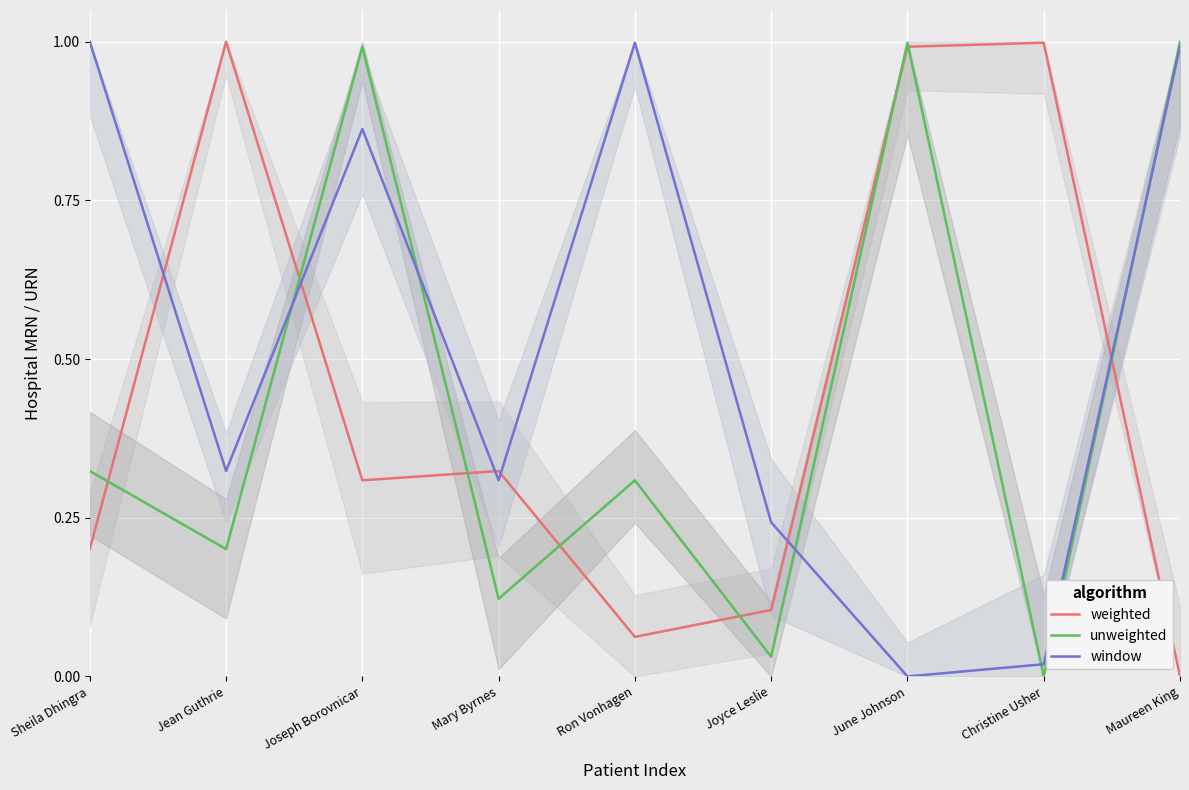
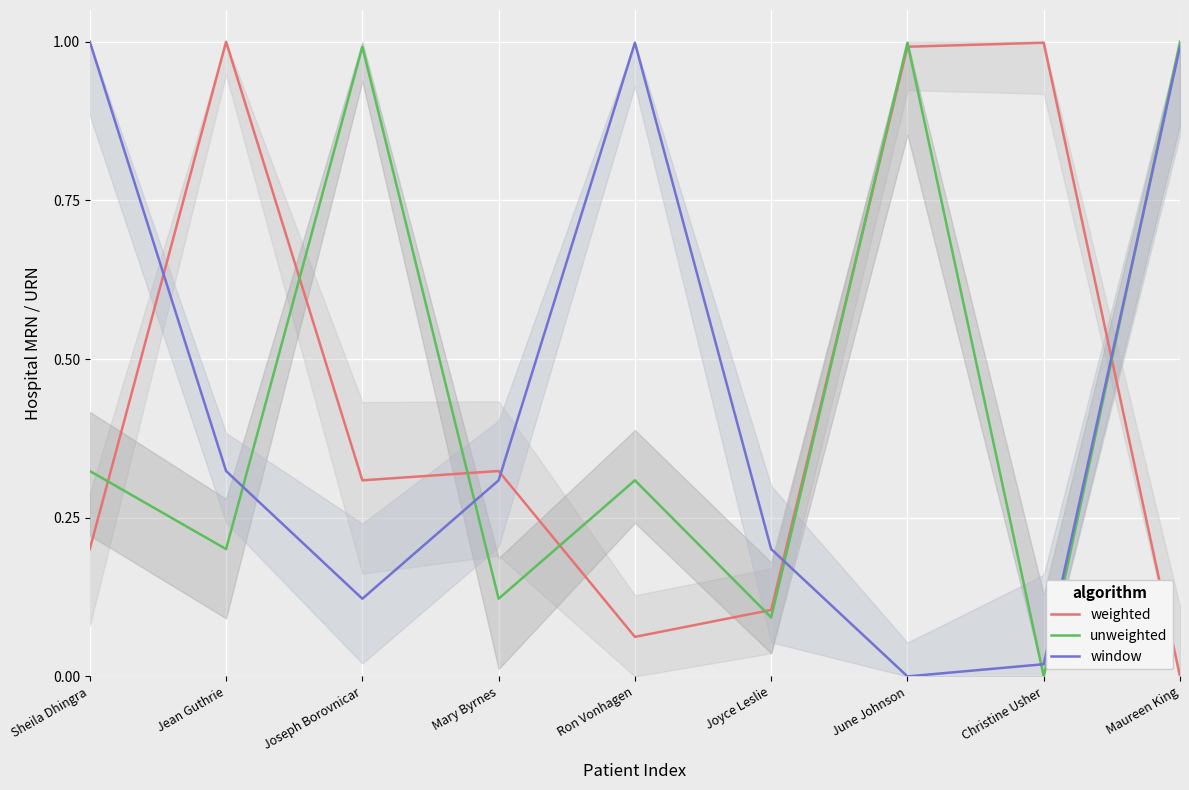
  {
    "weighted": {
      "Sheila Dhingra": 0.20,
      "Joseph Borovnicar": 0.31,
      "Mary Byrnes": 0.32,
      "Ron Vonhagen": 0.06,
      "Joyce Leslie": 0.10,
      "June Johnson": 0.99,
      "Maureen King": 0.00
    },
    "unweighted": {
      "Sheila Dhingra": 0.32,
      "Jean Guthrie": 0.20,
      "Joseph Borovnicar": 0.99,
      "Mary Byrnes": 0.12,
      "Ron Vonhagen": 0.31,
-     "Joyce Leslie": 0.03,
+     "Joyce Leslie": 0.09,
      "Christine Usher": 0.00
    },
    "window": {
      "Jean Guthrie": 0.32,
-     "Joseph Borovnicar": 0.86,
+     "Joseph Borovnicar": 0.12,
      "Mary Byrnes": 0.31,
-     "Joyce Leslie": 0.24,
+     "Joyce Leslie": 0.20,
      "June Johnson": 0.00,
      "Christine Usher": 0.02,
      "Maureen King": 0.99
    }
  }
